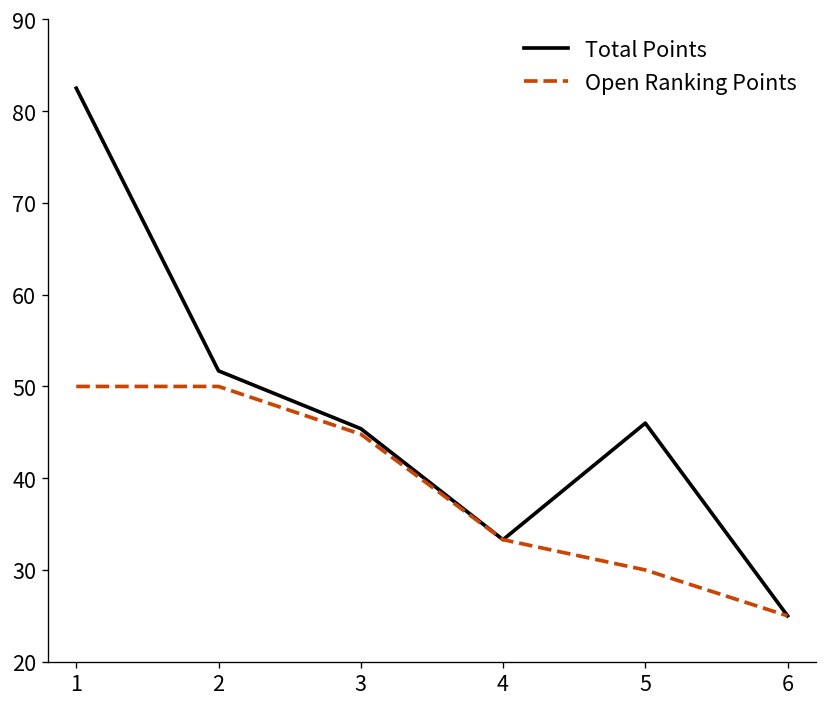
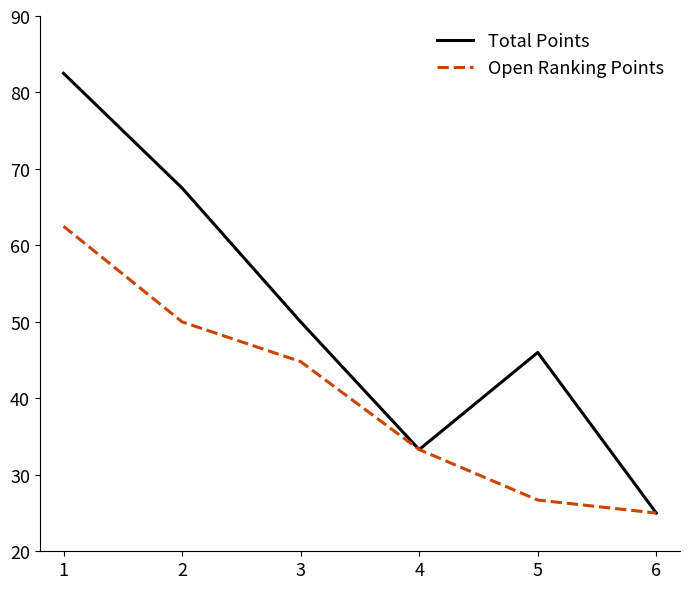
  {
    "Total Points": {
      "1": 83,
-     "2": 52,
-     "3": 45,
+     "2": 68,
+     "3": 50,
      "5": 46
    },
    "Open Ranking Points": {
-     "1": 50,
+     "1": 63,
      "2": 50,
      "3": 45,
-     "5": 30
+     "5": 27
    }
  }
